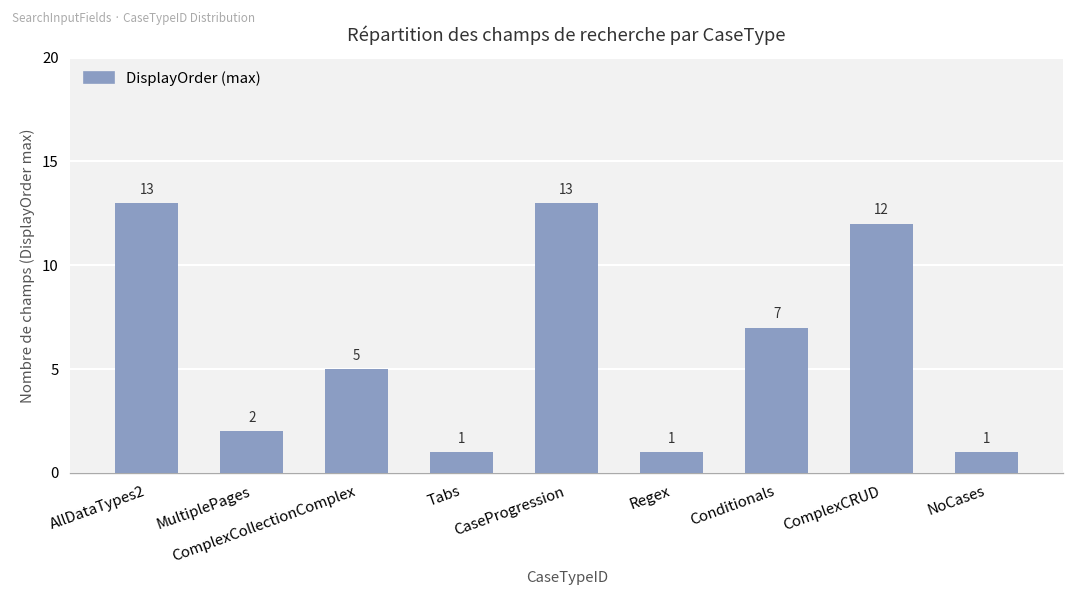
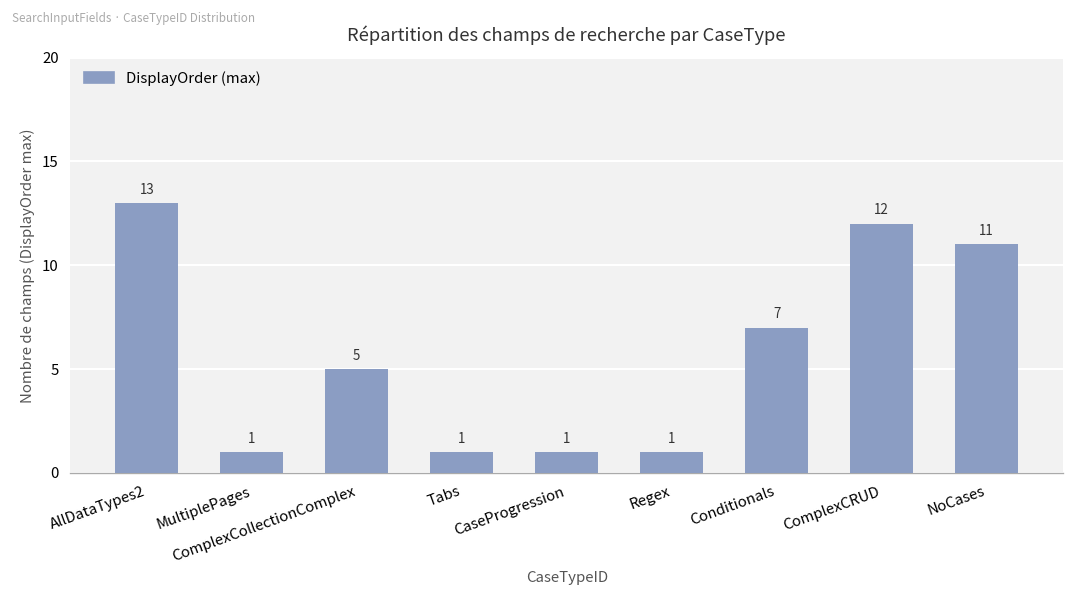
  {
    "AllDataTypes2": 13,
-   "MultiplePages": 2,
+   "MultiplePages": 1,
    "ComplexCollectionComplex": 5,
    "Tabs": 1,
-   "CaseProgression": 13,
+   "CaseProgression": 1,
    "Regex": 1,
    "Conditionals": 7,
    "ComplexCRUD": 12,
-   "NoCases": 1
+   "NoCases": 11
  }
